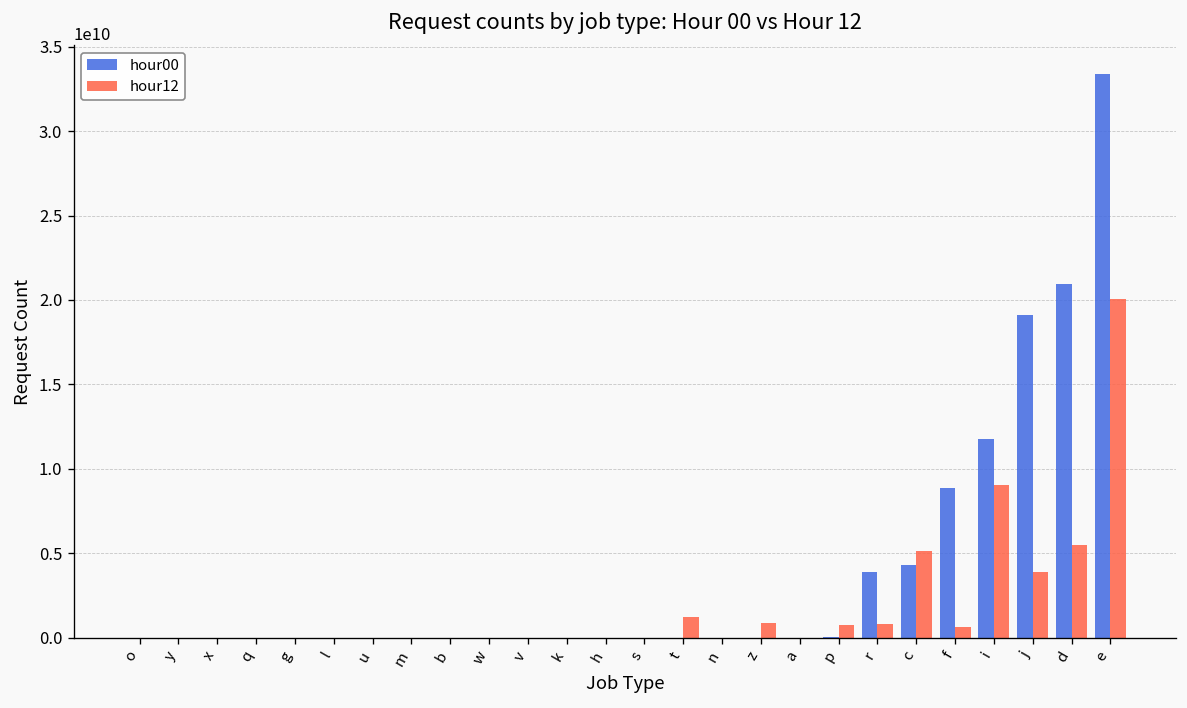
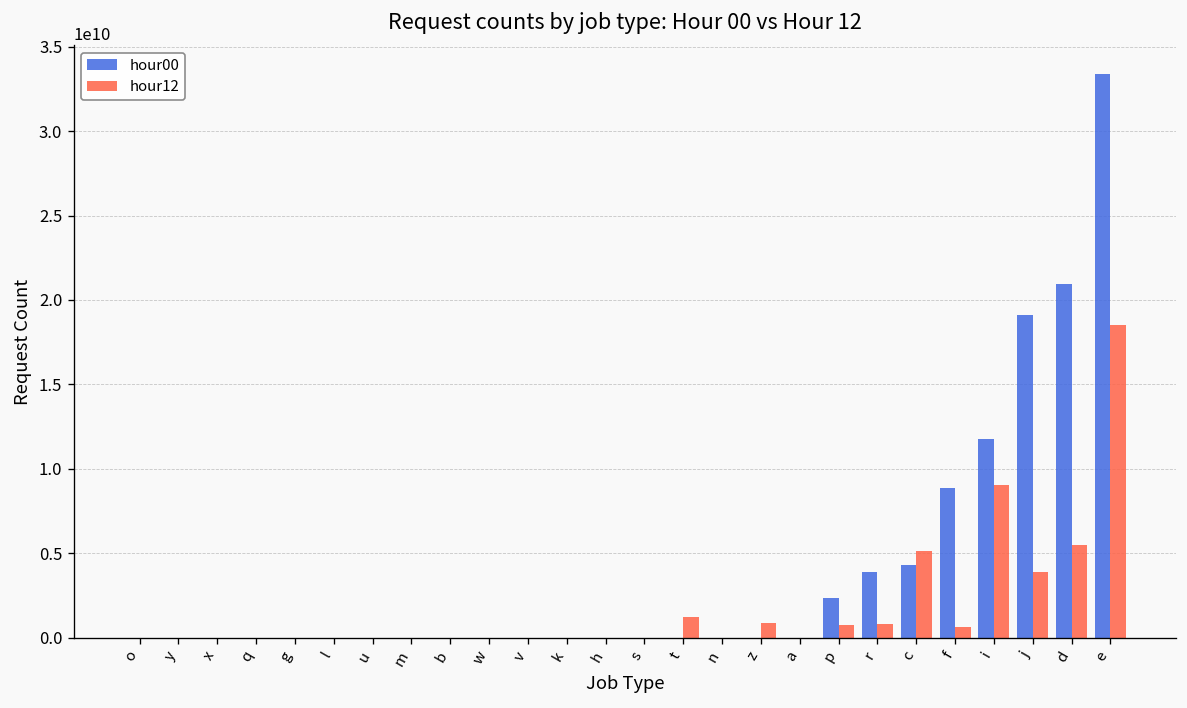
  {
    "hour00": {
      "o": 0,
      "y": 0,
      "x": 0,
      "q": 0,
-     "p": 0,
+     "p": 2300000000,
      "r": 3900000000,
      "c": 4300000000,
      "f": 8900000000,
      "i": 11800000000,
      "j": 19100000000,
      "d": 20900000000,
      "e": 33400000000
    },
    "hour12": {
      "o": 0,
      "y": 0,
      "x": 0,
      "q": 0,
      "t": 1200000000,
      "z": 800000000,
      "p": 700000000,
      "r": 800000000,
      "c": 5100000000,
      "f": 700000000,
      "i": 9100000000,
      "j": 3900000000,
      "d": 5500000000,
-     "e": 20100000000
+     "e": 18500000000
    }
  }
